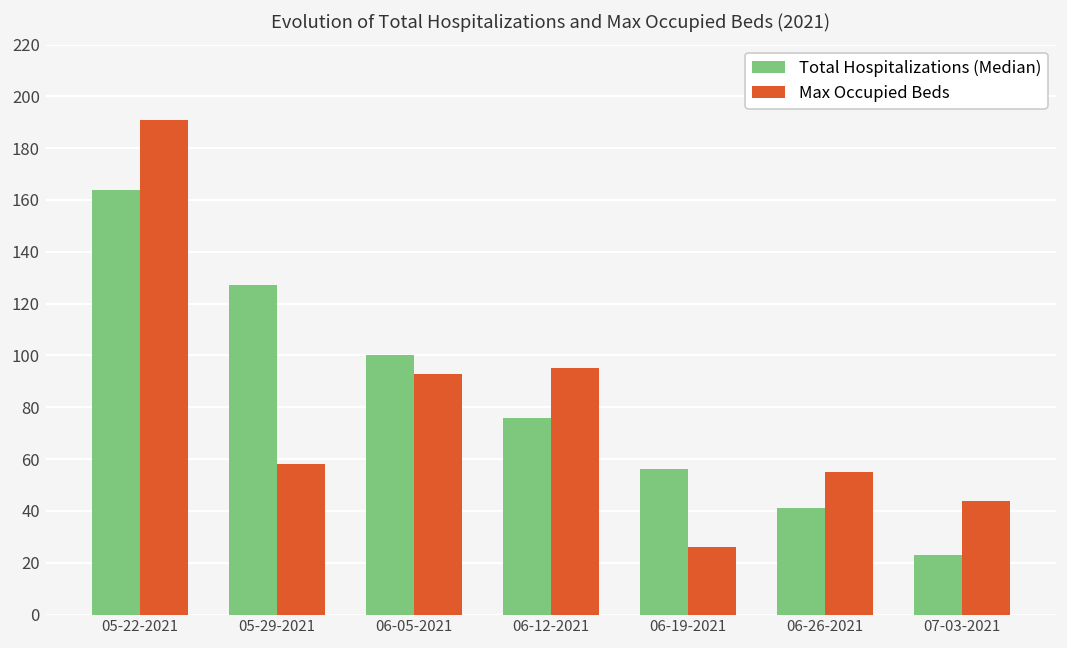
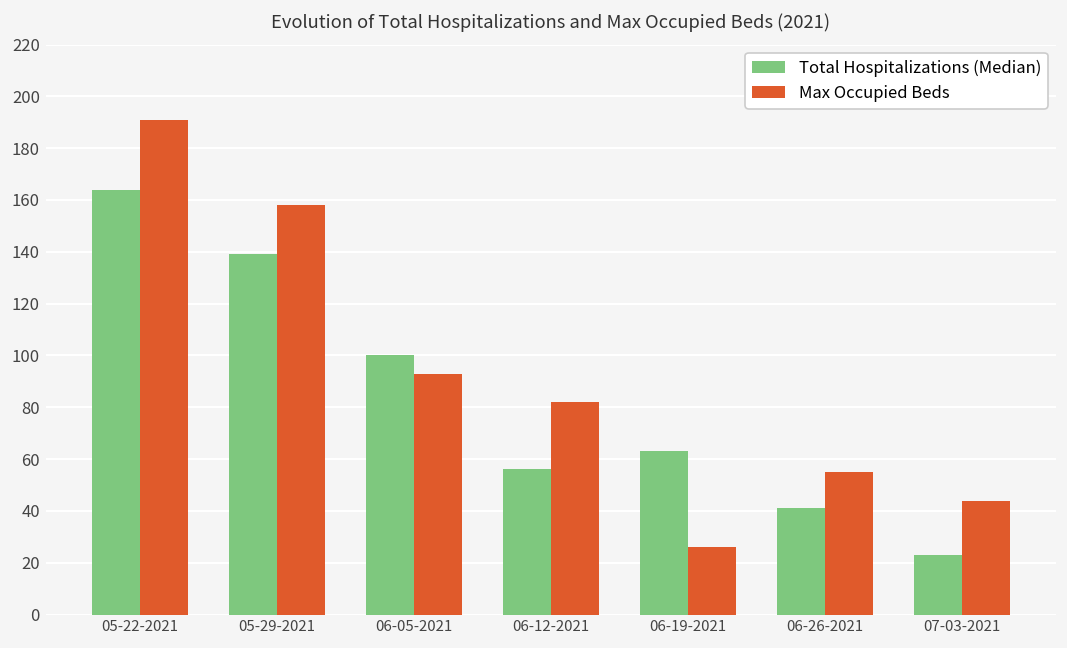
  {
    "Total Hospitalizations (Median)": {
      "05-22-2021": 164,
-     "05-29-2021": 127,
+     "05-29-2021": 139,
      "06-05-2021": 100,
-     "06-12-2021": 76,
-     "06-19-2021": 56,
+     "06-12-2021": 56,
+     "06-19-2021": 63,
      "06-26-2021": 41,
      "07-03-2021": 23
    },
    "Max Occupied Beds": {
      "05-22-2021": 191,
-     "05-29-2021": 58,
+     "05-29-2021": 158,
      "06-05-2021": 93,
-     "06-12-2021": 95,
+     "06-12-2021": 82,
      "06-19-2021": 26,
      "06-26-2021": 55,
      "07-03-2021": 44
    }
  }
